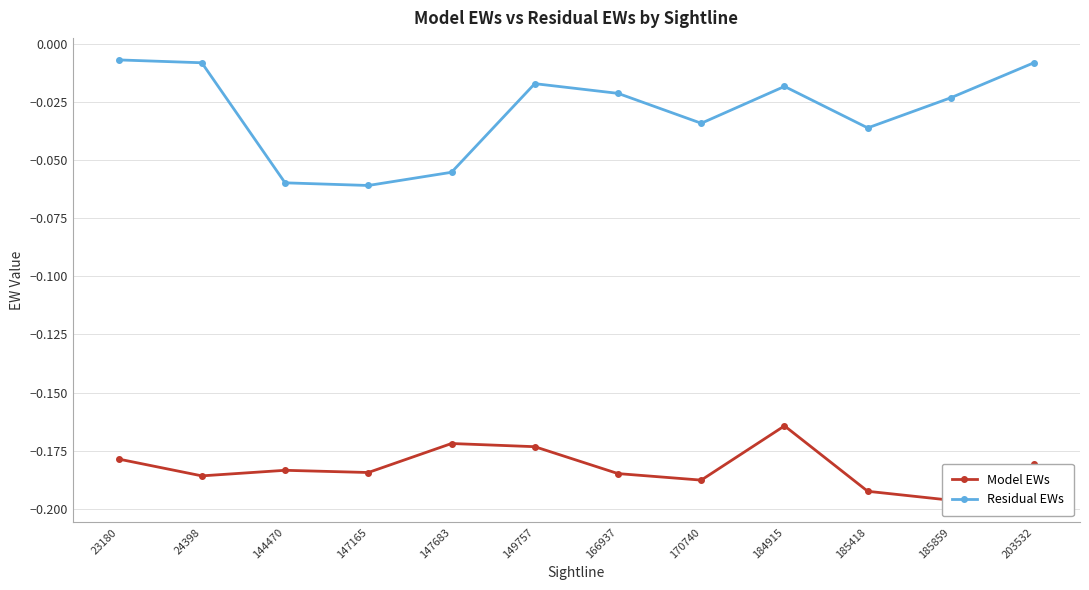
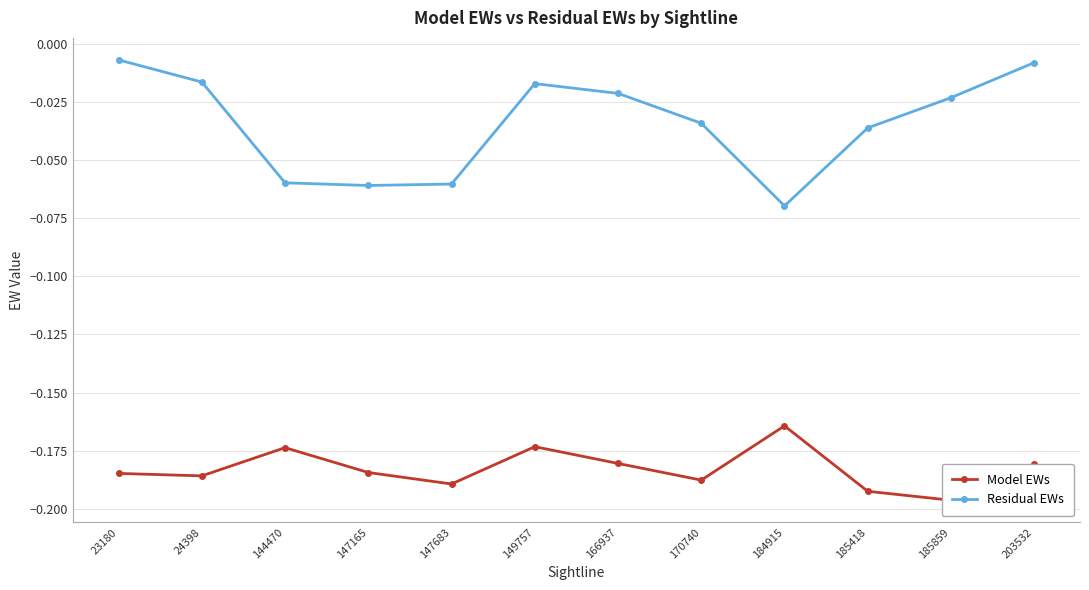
  {
    "Model EWs": {
-     "23180": -0.179,
+     "23180": -0.185,
      "24398": -0.186,
-     "144470": -0.183,
+     "144470": -0.174,
      "147165": -0.184,
-     "147683": -0.172,
+     "147683": -0.189,
      "149757": -0.173,
-     "166937": -0.185,
+     "166937": -0.180,
      "170740": -0.188,
      "184915": -0.164,
      "185418": -0.192
    },
    "Residual EWs": {
      "23180": -0.007,
-     "24398": -0.008,
+     "24398": -0.017,
      "144470": -0.060,
      "147165": -0.061,
-     "147683": -0.055,
+     "147683": -0.060,
      "149757": -0.017,
      "166937": -0.021,
      "170740": -0.034,
-     "184915": -0.018,
+     "184915": -0.070,
      "185418": -0.036,
      "185859": -0.023,
      "203532": -0.008
    }
  }
